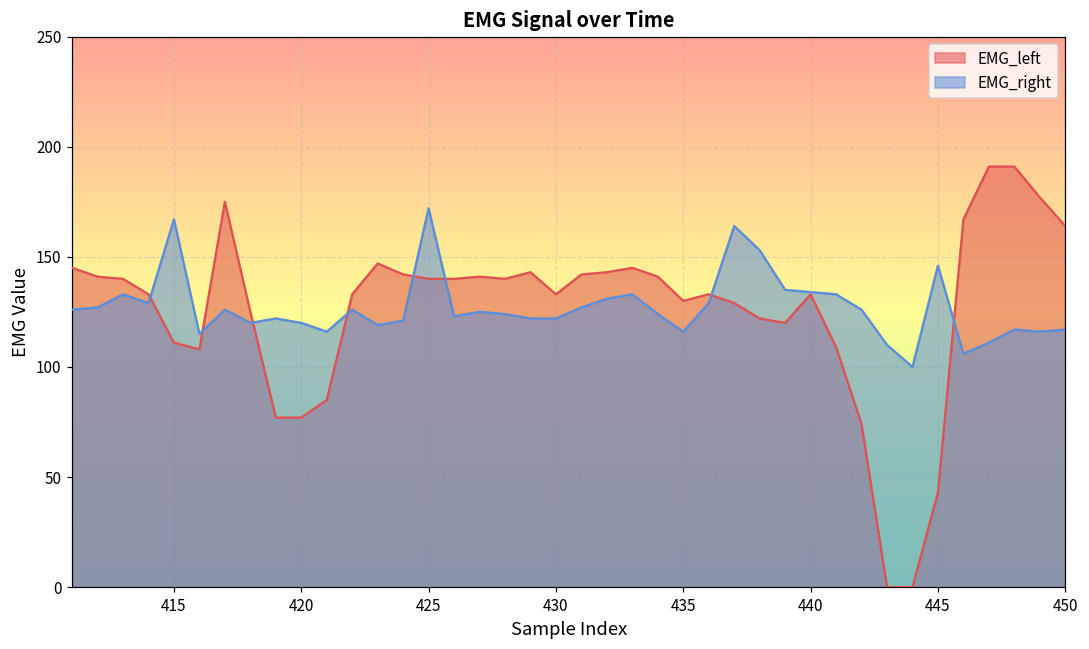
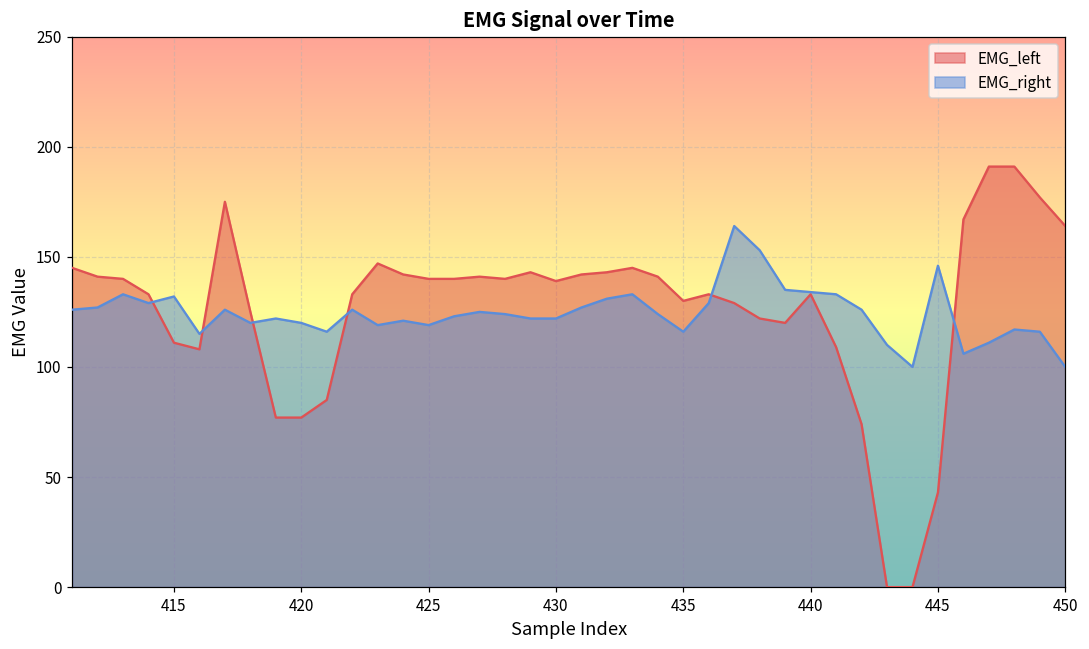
  {
    "EMG_left": {
      "415": 111,
      "420": 77,
      "425": 140,
-     "430": 133,
+     "430": 139,
      "435": 130,
      "445": 43,
      "450": 164
    },
    "EMG_right": {
-     "415": 167,
+     "415": 132,
      "420": 120,
-     "425": 172,
+     "425": 119,
      "430": 122,
      "435": 116,
      "445": 146,
-     "450": 117
+     "450": 100
    }
  }
